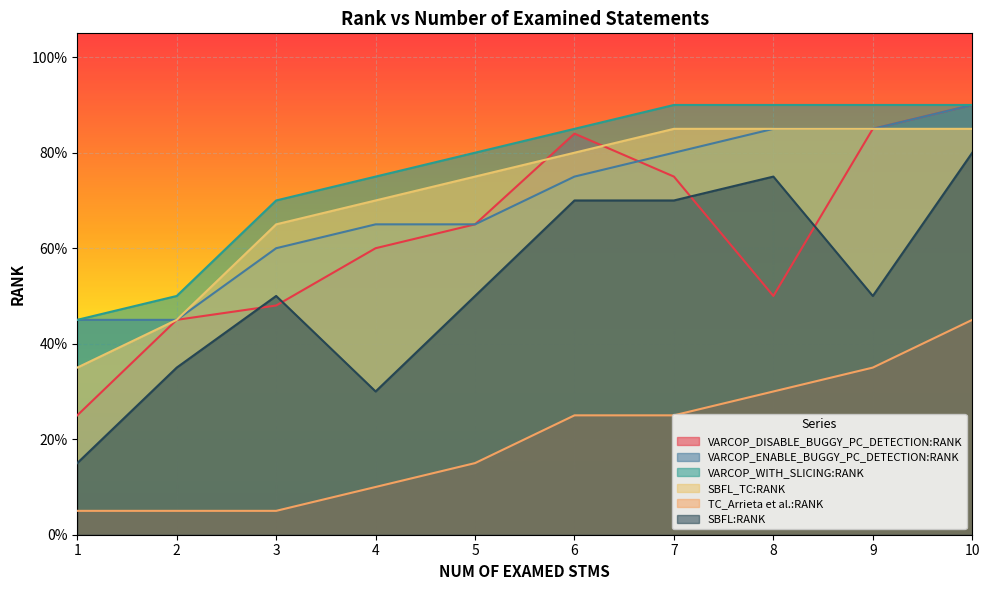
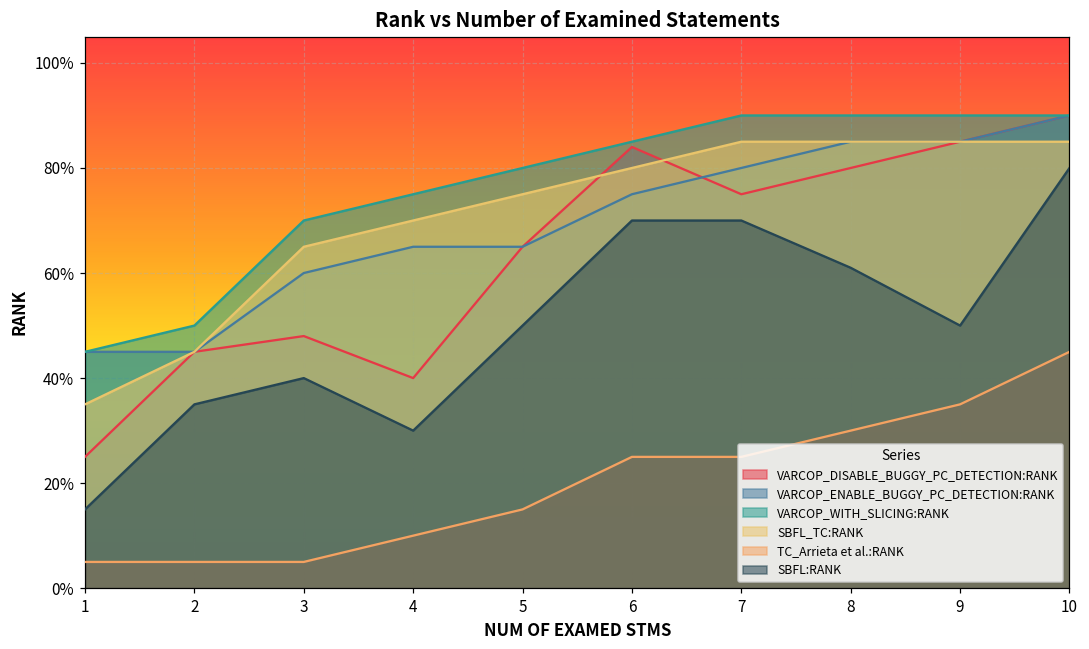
  {
    "VARCOP_DISABLE_BUGGY_PC_DETECTION:RANK": {
      "1": "25%",
      "3": "48%",
-     "4": "60%",
+     "4": "40%",
      "6": "84%",
      "7": "75%",
-     "8": "50%"
+     "8": "80%"
    },
    "SBFL:RANK": {
      "1": "15%",
      "2": "35%",
-     "3": "50%",
+     "3": "40%",
      "4": "30%",
      "5": "50%",
      "6": "70%",
      "7": "70%",
-     "8": "75%",
+     "8": "61%",
      "9": "50%",
      "10": "80%"
    }
  }
